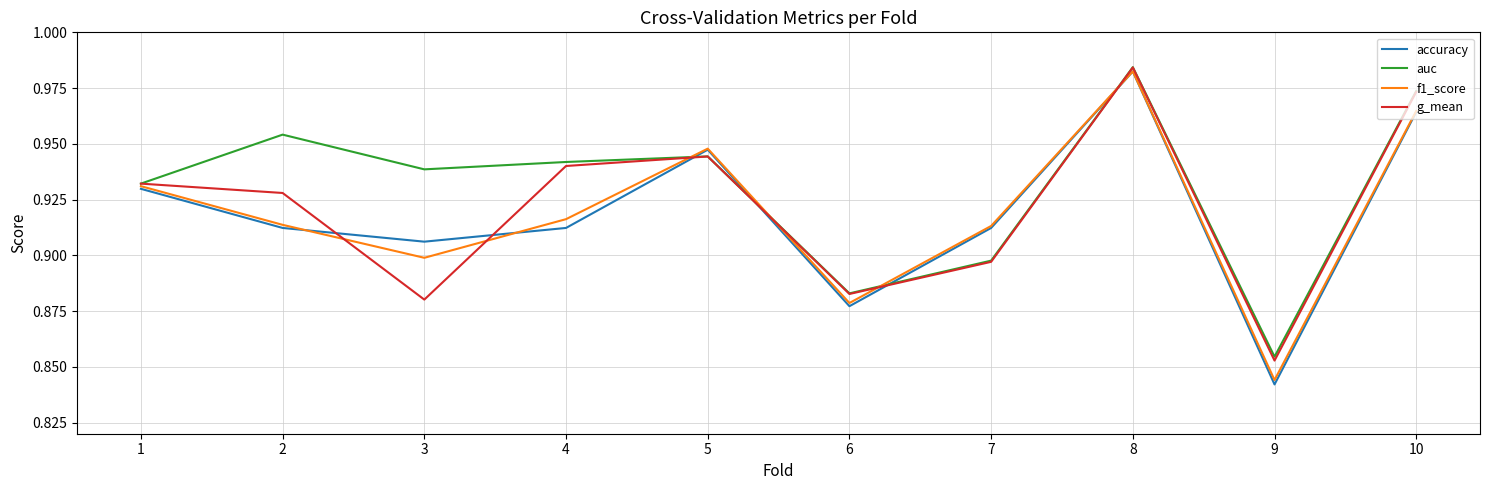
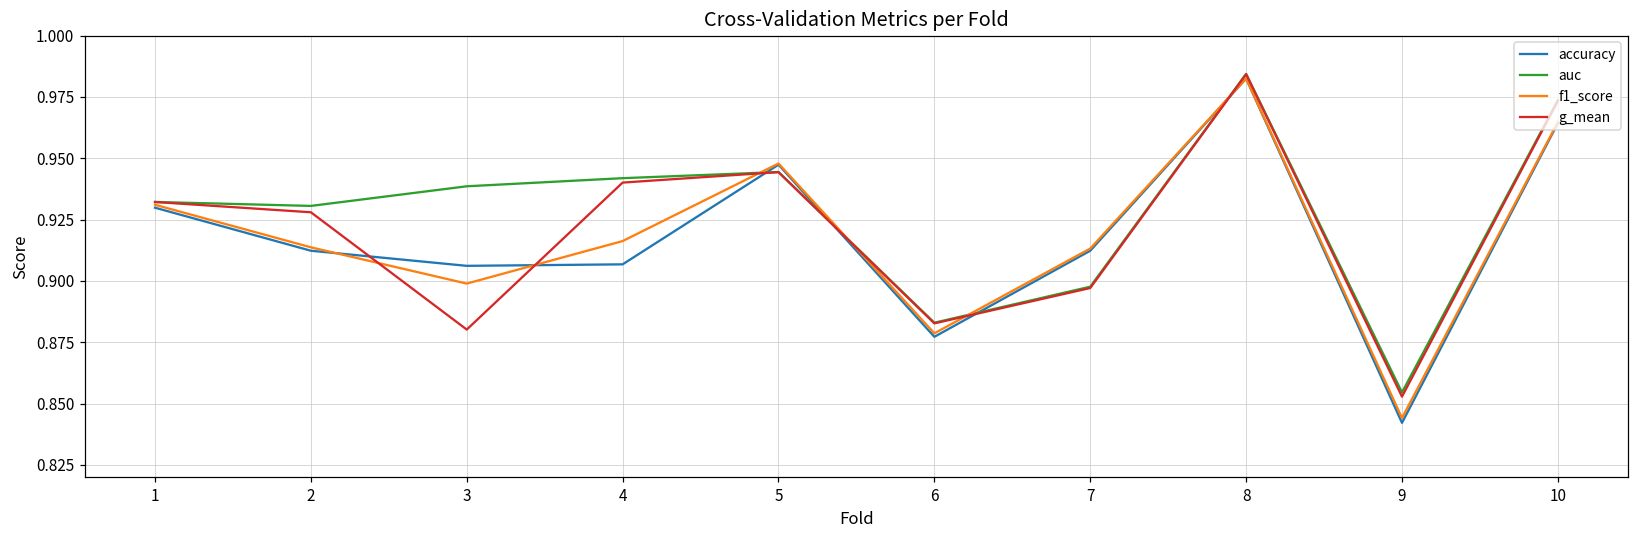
  {
    "accuracy": {
      "1": 0.930,
      "2": 0.912,
      "3": 0.906,
-     "4": 0.912,
+     "4": 0.907,
      "6": 0.877,
      "9": 0.842
    },
    "auc": {
-     "2": 0.954,
+     "2": 0.931,
      "3": 0.939,
      "4": 0.942,
      "9": 0.855
    },
    "f1_score": {
      "1": 0.931,
      "2": 0.914,
      "3": 0.899,
      "4": 0.916,
      "6": 0.879,
      "9": 0.844
    },
    "g_mean": {
      "2": 0.928,
      "3": 0.880,
      "4": 0.940,
      "9": 0.853
    }
  }
